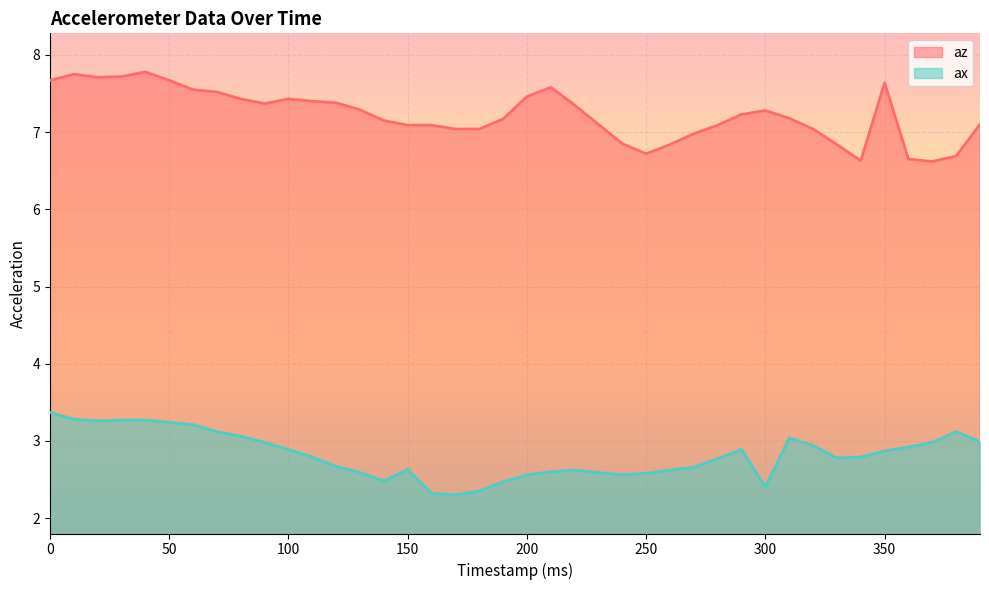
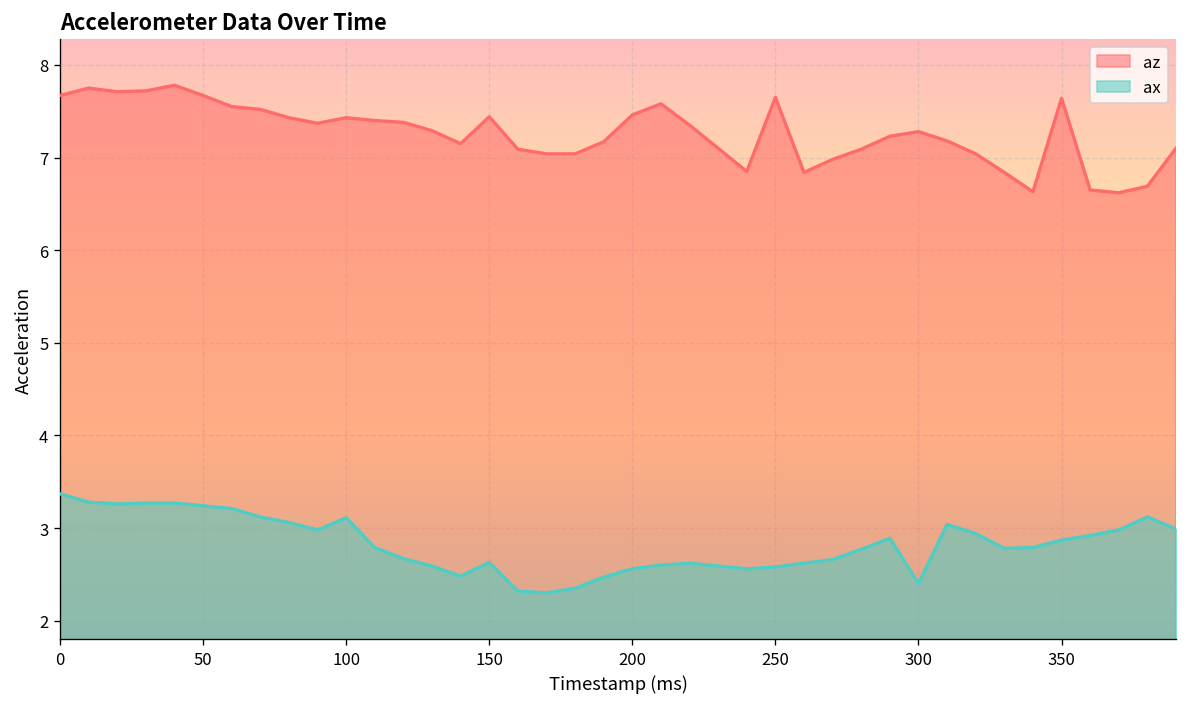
  {
    "az": {
      "0": 7.7,
      "50": 7.7,
      "100": 7.4,
-     "150": 7.1,
+     "150": 7.4,
      "200": 7.5,
-     "250": 6.7,
+     "250": 7.7,
      "300": 7.3,
      "350": 7.6
    },
    "ax": {
      "0": 3.4,
      "50": 3.2,
-     "100": 2.9,
+     "100": 3.1,
      "150": 2.6,
      "200": 2.6,
      "250": 2.6,
      "300": 2.4,
      "350": 2.9
    }
  }
